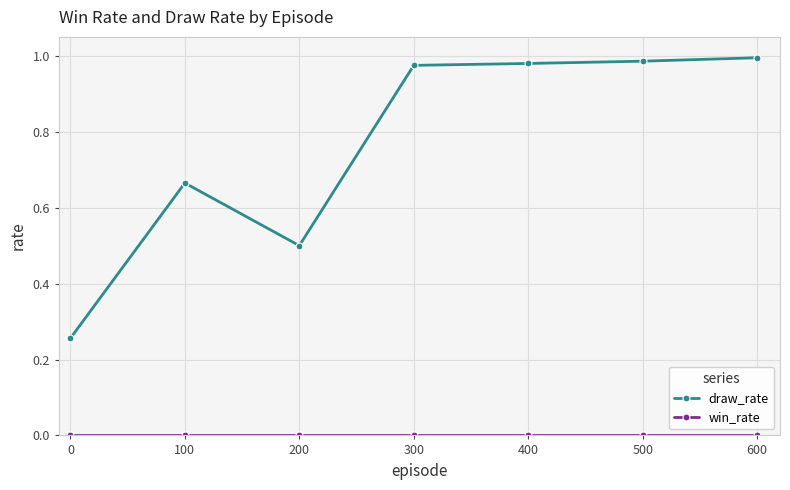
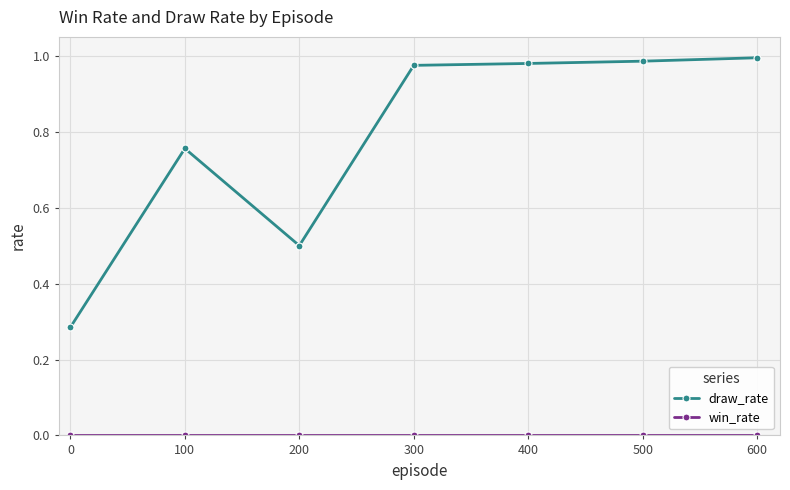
  {
    "draw_rate": {
-     "0": 0.26,
-     "100": 0.67,
+     "0": 0.29,
+     "100": 0.76,
      "200": 0.50,
      "300": 0.98,
      "400": 0.98,
      "500": 0.99,
      "600": 1.00
    },
    "win_rate": {
      "0": 0.00,
      "100": 0.00,
      "200": 0.00,
      "300": 0.00,
      "400": 0.00,
      "500": 0.00,
      "600": 0.00
    }
  }
